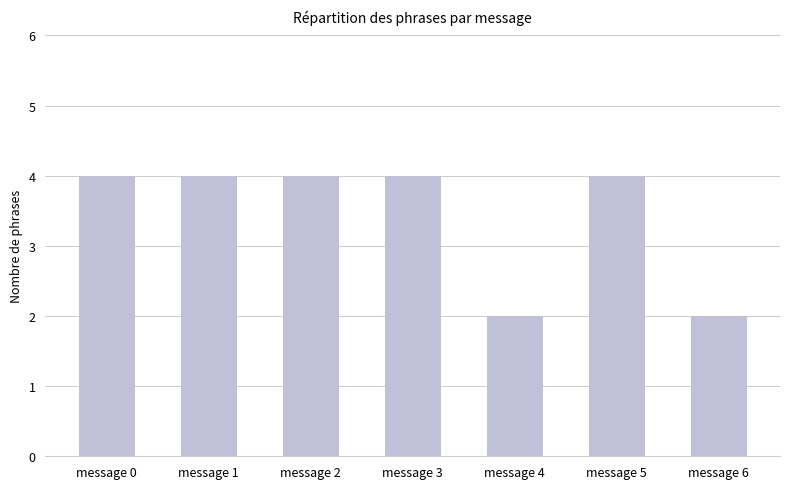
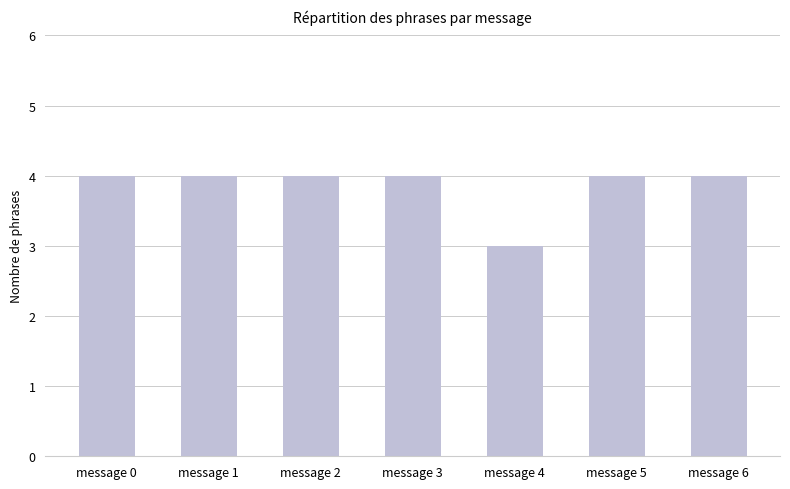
  {
    "message 0": 4,
    "message 1": 4,
    "message 2": 4,
    "message 3": 4,
-   "message 4": 2,
+   "message 4": 3,
    "message 5": 4,
-   "message 6": 2
+   "message 6": 4
  }
